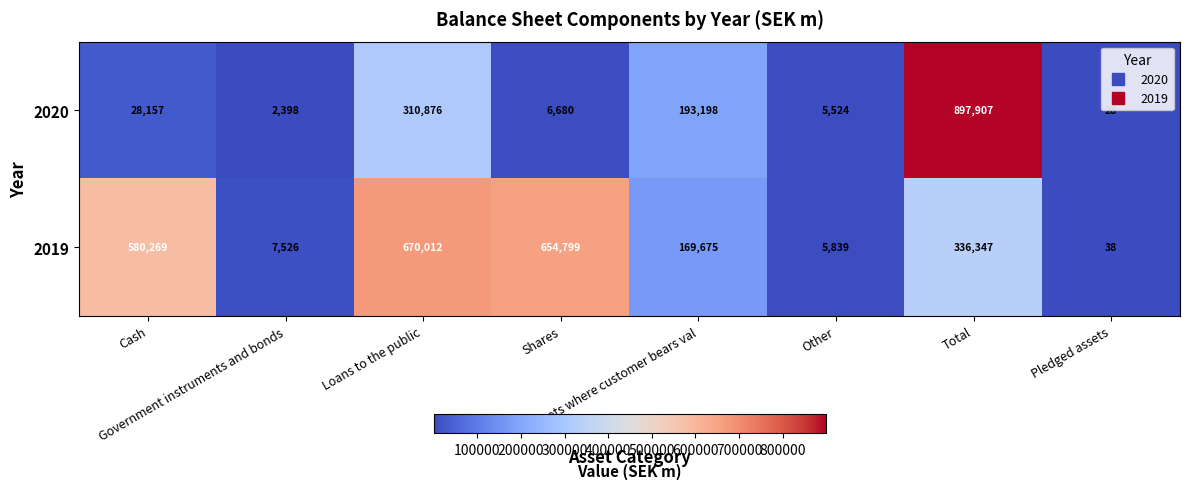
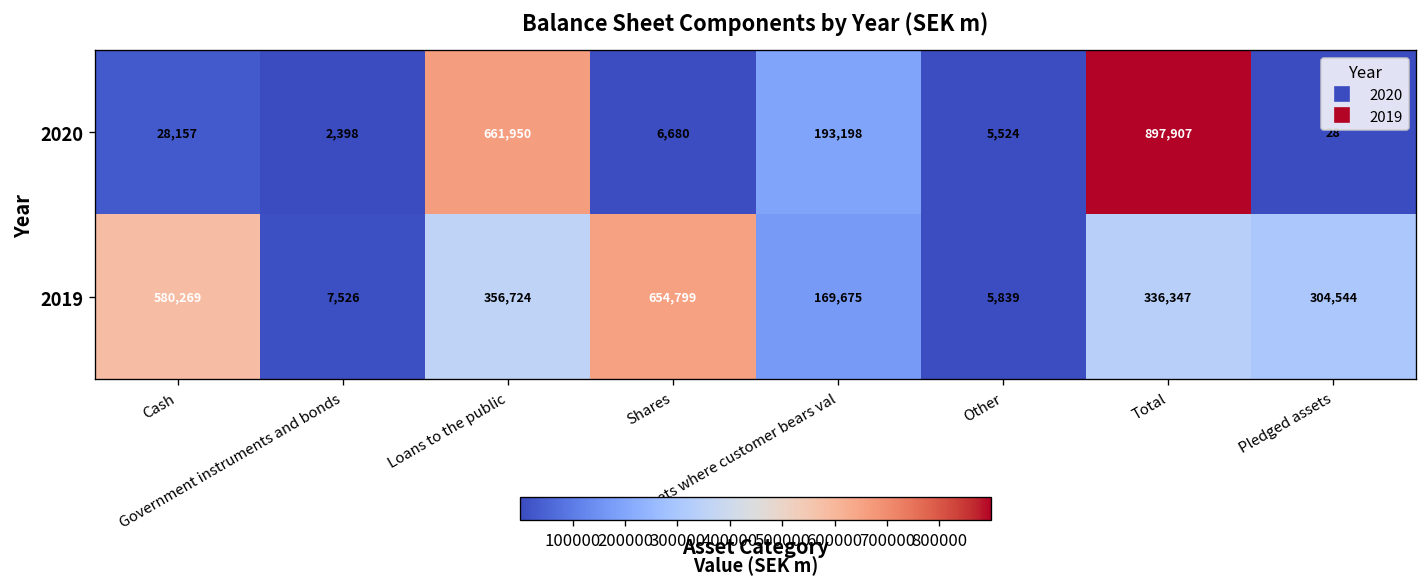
  {
    "2020": {
      "Cash": "28,157",
      "Government instruments and bonds": "2,398",
-     "Loans to the public": "310,876",
+     "Loans to the public": "661,950",
      "Shares": "6,680",
      "Assets where customer bears val": "193,198",
      "Other": "5,524",
      "Total": "897,907"
    },
    "2019": {
      "Cash": "580,269",
      "Government instruments and bonds": "7,526",
-     "Loans to the public": "670,012",
+     "Loans to the public": "356,724",
      "Shares": "654,799",
      "Assets where customer bears val": "169,675",
      "Other": "5,839",
      "Total": "336,347",
-     "Pledged assets": "38"
+     "Pledged assets": "304,544"
    }
  }
